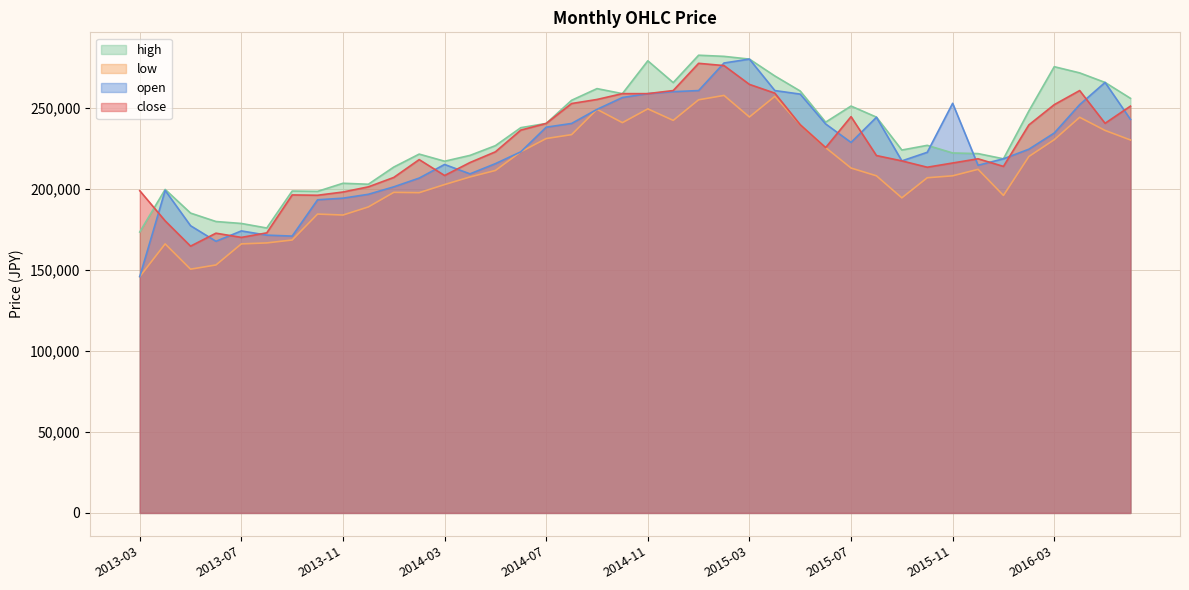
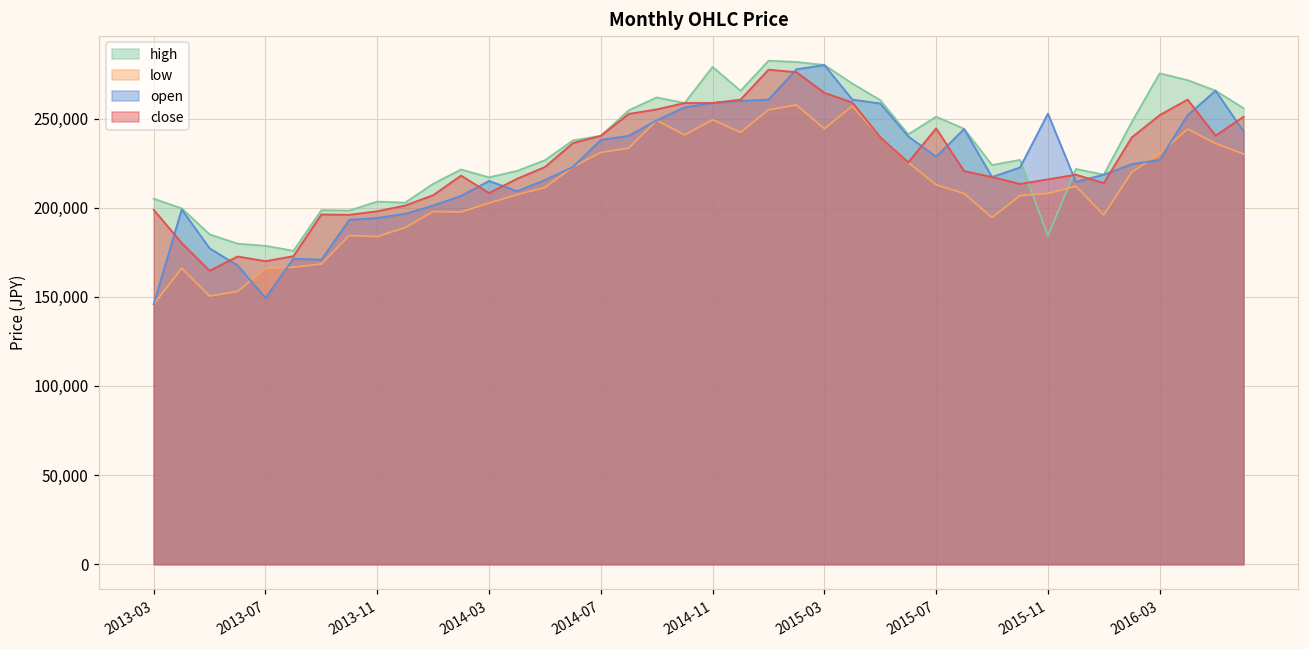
  {
    "high": {
-     "2013-03": "173,000",
+     "2013-03": "205,000",
      "2013-07": "179,000",
      "2013-11": "203,000",
      "2014-03": "217,000",
      "2014-11": "279,000",
      "2015-07": "251,000",
-     "2015-11": "222,000",
+     "2015-11": "184,000",
      "2016-03": "275,000"
    },
    "open": {
-     "2013-07": "174,000",
+     "2013-07": "149,000",
      "2013-11": "194,000",
      "2014-03": "215,000",
      "2014-07": "238,000",
      "2015-07": "229,000",
      "2015-11": "253,000",
-     "2016-03": "234,000"
+     "2016-03": "227,000"
    }
  }
